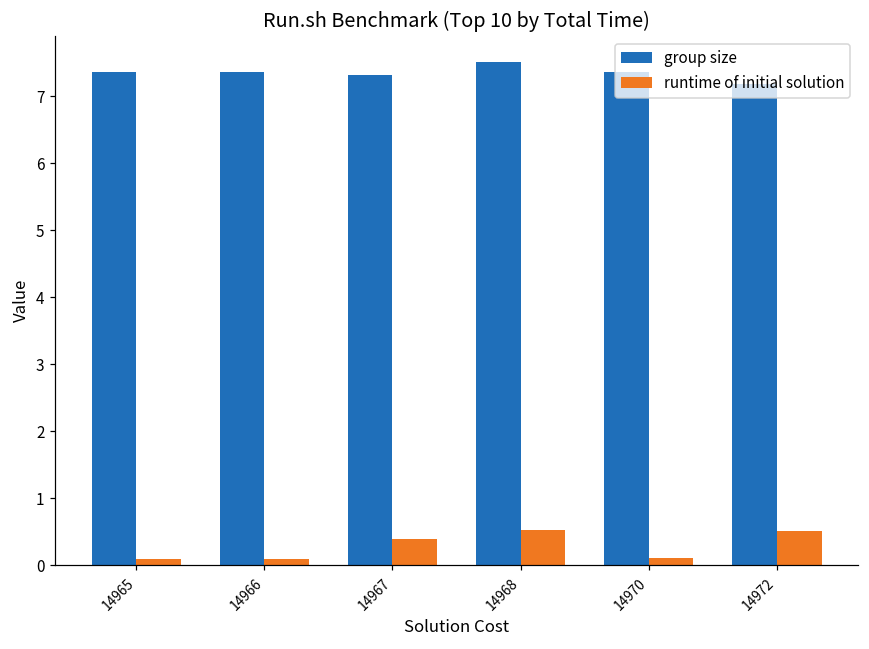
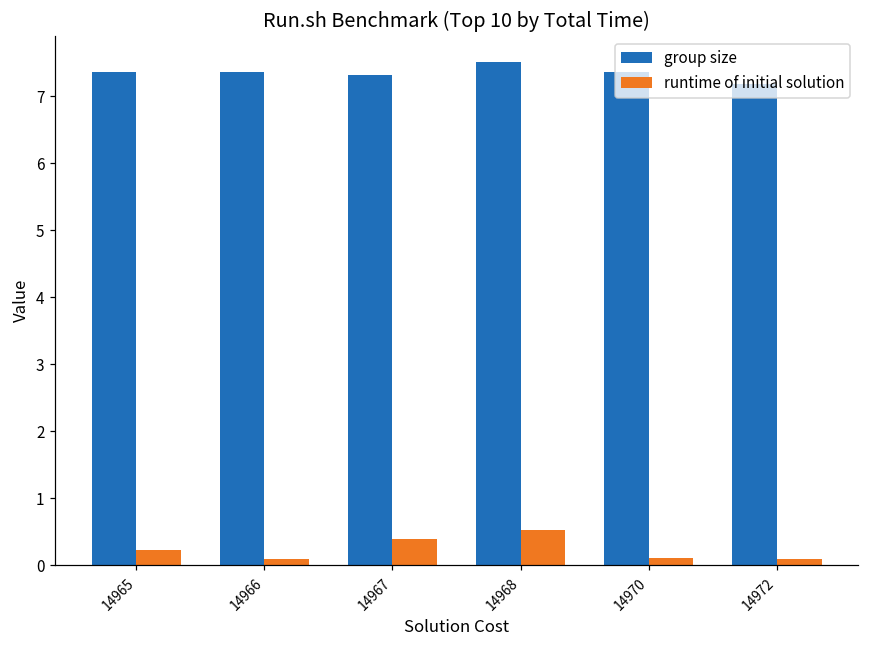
  {
    "group size": {
      "14965": 7.4,
      "14966": 7.4,
      "14967": 7.3,
      "14968": 7.5
    },
    "runtime of initial solution": {
-     "14965": 0.1,
+     "14965": 0.2,
      "14966": 0.1,
      "14967": 0.4,
      "14968": 0.5,
      "14970": 0.1,
-     "14972": 0.5
+     "14972": 0.1
    }
  }
